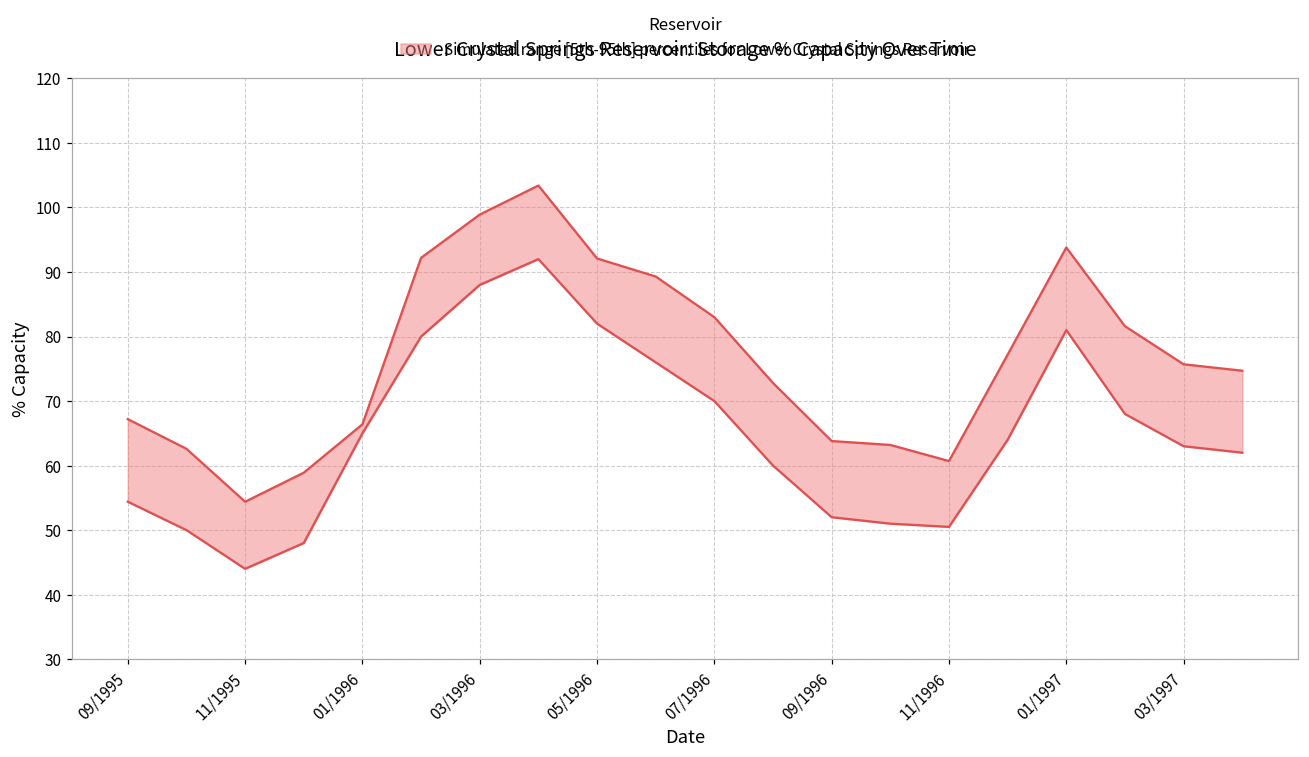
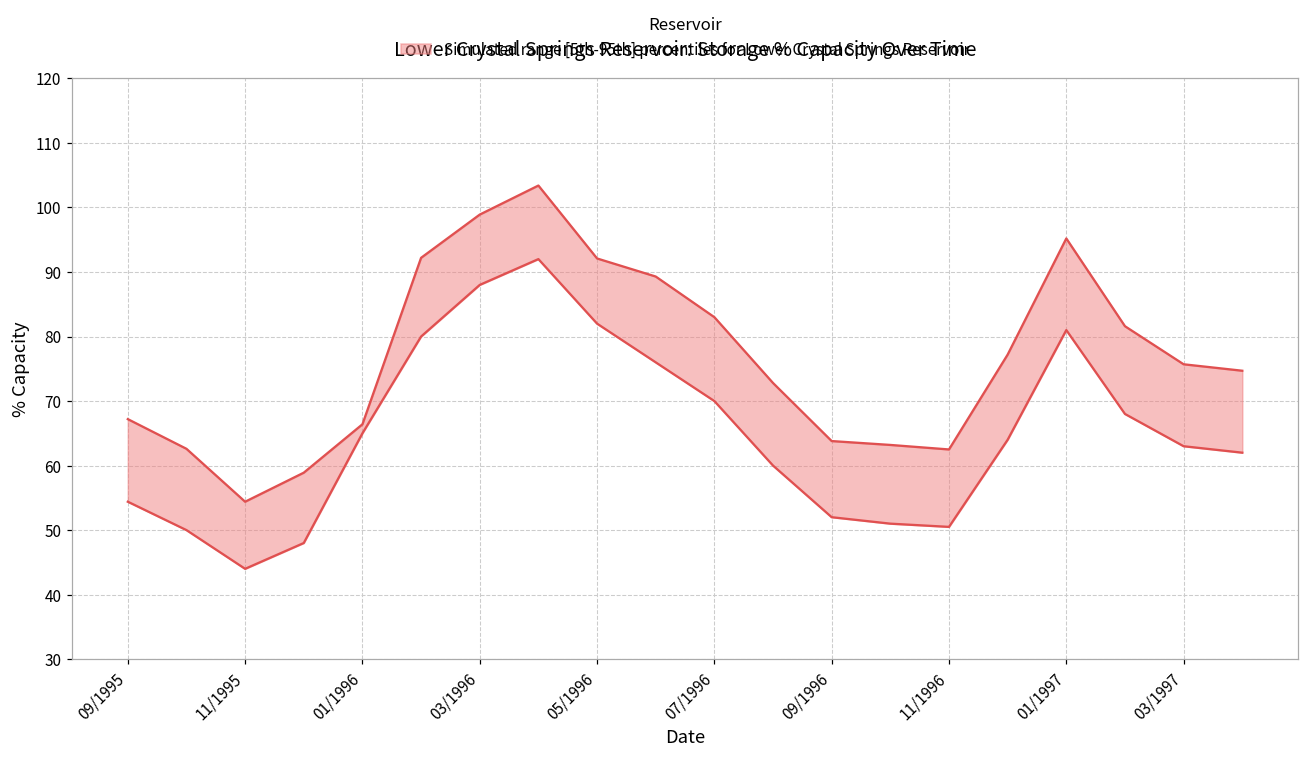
  {
    "Simulated range [5th-95th] percentiles for Lower Crystal Springs Reservoir": {
      "09/1995": 67,
      "11/1995": 54,
      "01/1996": 66,
      "03/1996": 99,
      "05/1996": 92,
      "07/1996": 83,
      "09/1996": 64,
-     "11/1996": 61,
-     "01/1997": 94,
+     "11/1996": 63,
+     "01/1997": 95,
      "03/1997": 76
    }
  }
